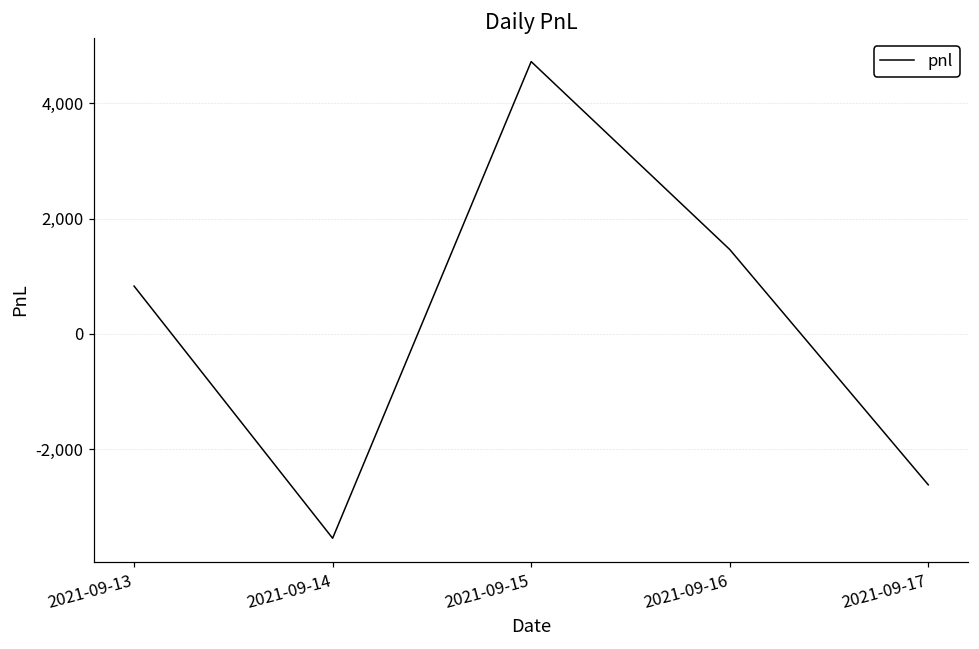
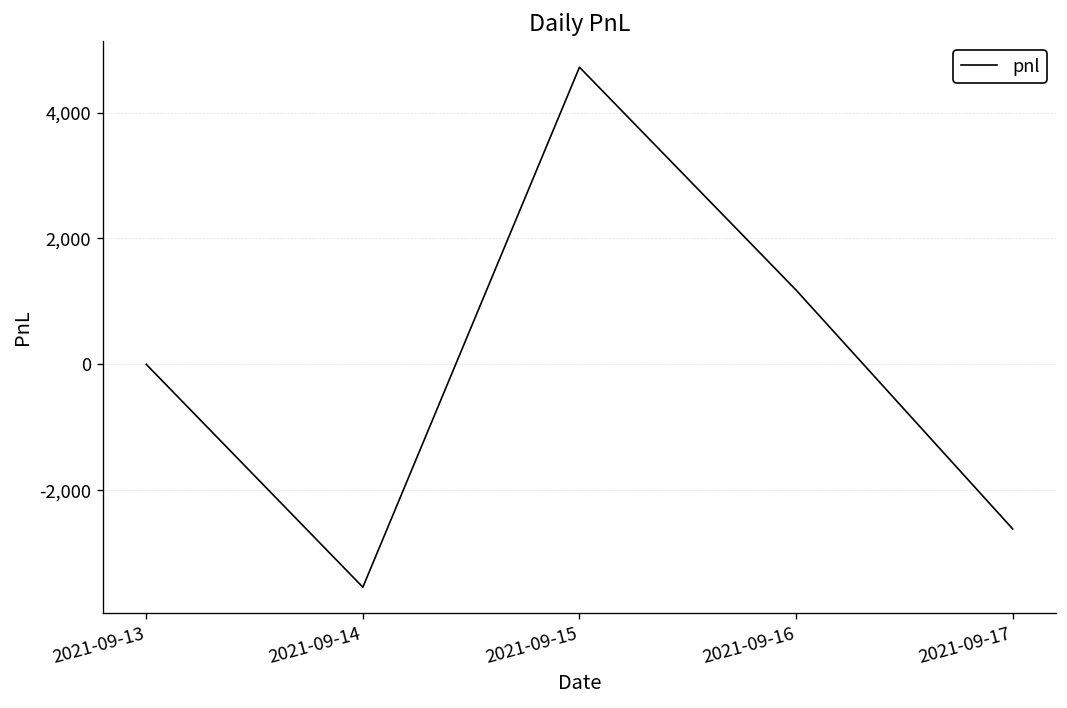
  {
-   "2021-09-13": "800",
+   "2021-09-13": "0",
    "2021-09-14": "-3,500",
    "2021-09-15": "4,700",
-   "2021-09-16": "1,500",
+   "2021-09-16": "1,200",
    "2021-09-17": "-2,600"
  }
